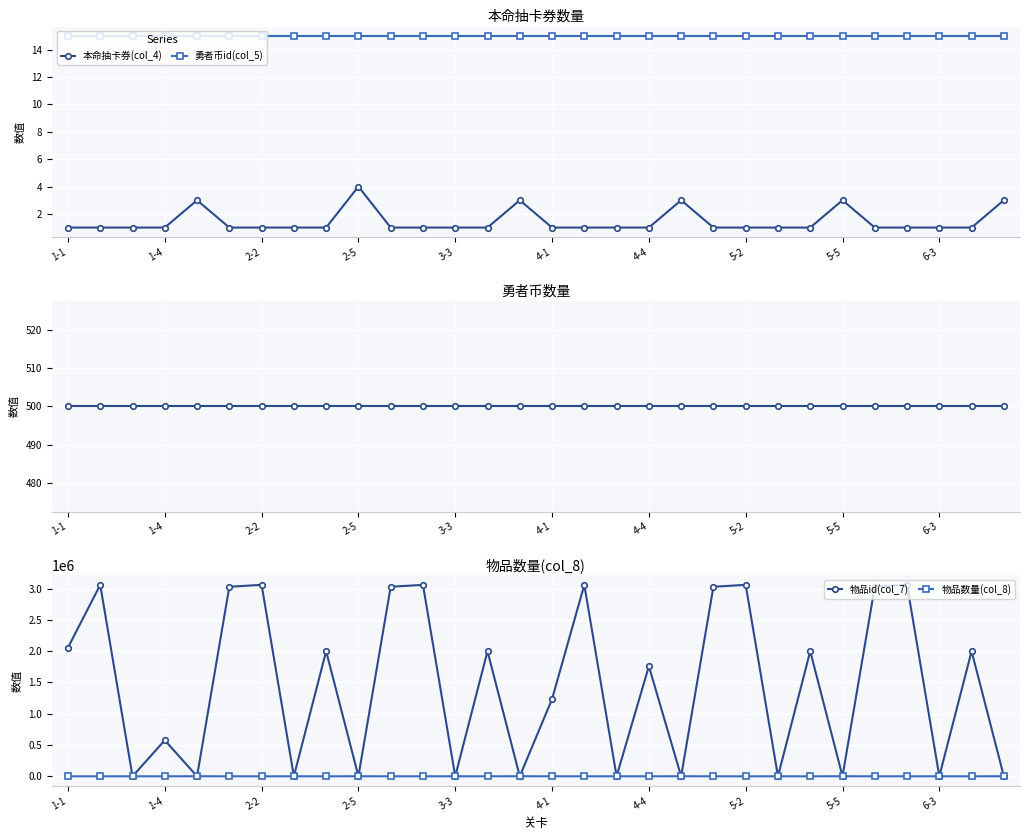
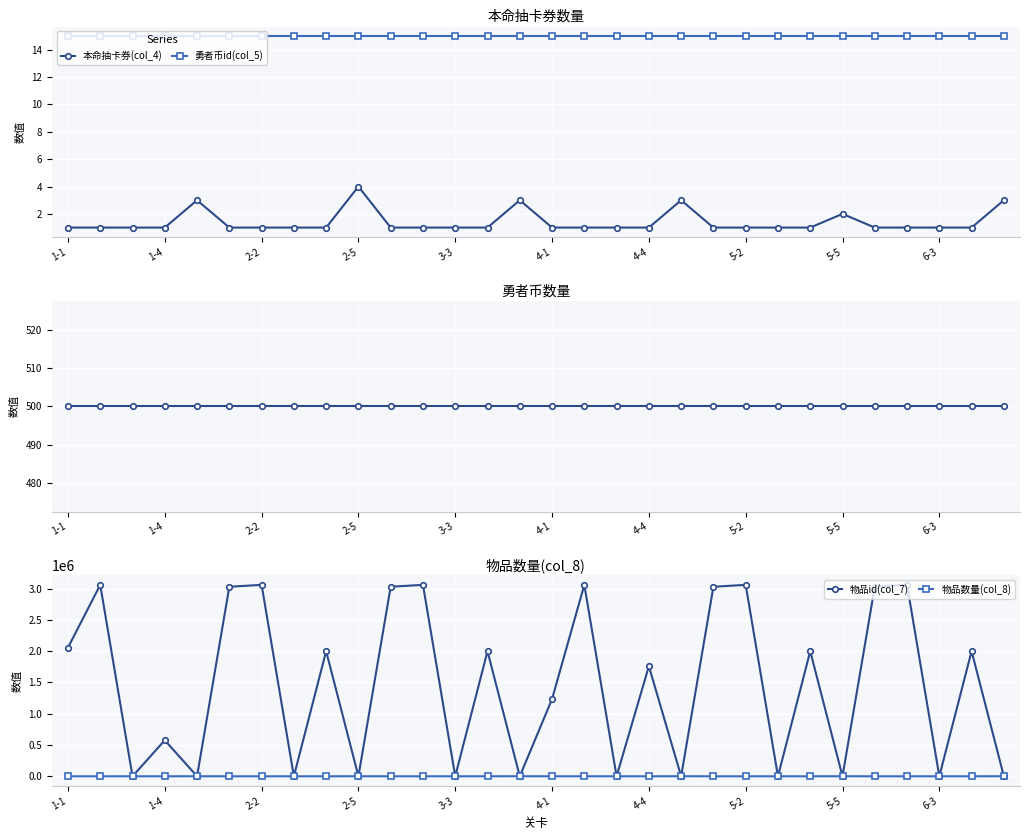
  {
    "本命抽卡券数量": {
      "本命抽卡券(col_4)": {
        "1-1": 1,
        "1-4": 1,
        "2-2": 1,
        "2-5": 4,
        "3-3": 1,
        "4-1": 1,
        "4-4": 1,
        "5-2": 1,
-       "5-5": 3,
+       "5-5": 2,
        "6-3": 1
      },
      "勇者币id(col_5)": {
        "2-5": 15,
        "3-3": 15,
        "4-1": 15,
        "4-4": 15,
        "5-2": 15,
        "5-5": 15,
        "6-3": 15
      }
    },
    "勇者币数量": {
      "1-1": 500,
      "1-4": 500,
      "2-2": 500,
      "2-5": 500,
      "3-3": 500,
      "4-1": 500,
      "4-4": 500,
      "5-2": 500,
      "5-5": 500,
      "6-3": 500
    },
    "物品数量(col_8)": {
      "物品id(col_7)": {
        "1-1": 2100000,
        "1-4": 600000,
        "2-2": 3100000,
        "4-1": 1200000,
        "4-4": 1800000,
        "5-2": 3100000
      },
      "物品数量(col_8)": {
        "1-1": 0,
        "1-4": 0,
        "2-2": 0,
        "4-1": 0,
        "4-4": 0,
        "5-2": 0
      }
    }
  }
